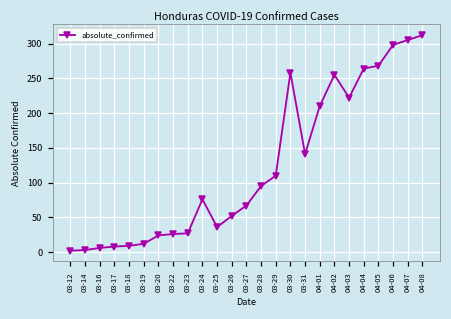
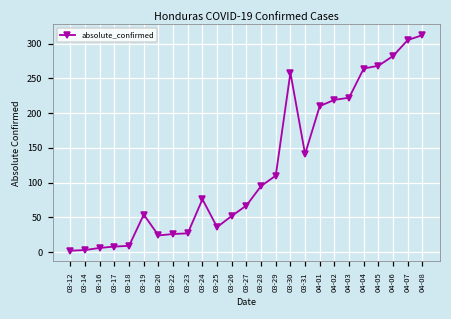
  {
    "03-12": 0,
    "03-14": 0,
    "03-16": 10,
    "03-17": 10,
    "03-18": 10,
-   "03-19": 10,
+   "03-19": 50,
    "03-20": 20,
    "03-22": 30,
    "03-23": 30,
    "03-24": 80,
    "03-25": 40,
    "03-26": 50,
    "03-27": 70,
    "03-28": 100,
    "03-29": 110,
    "03-30": 260,
    "03-31": 140,
    "04-01": 210,
-   "04-02": 260,
+   "04-02": 220,
    "04-03": 220,
    "04-04": 260,
    "04-05": 270,
-   "04-06": 300,
+   "04-06": 280,
    "04-07": 310,
    "04-08": 310
  }
